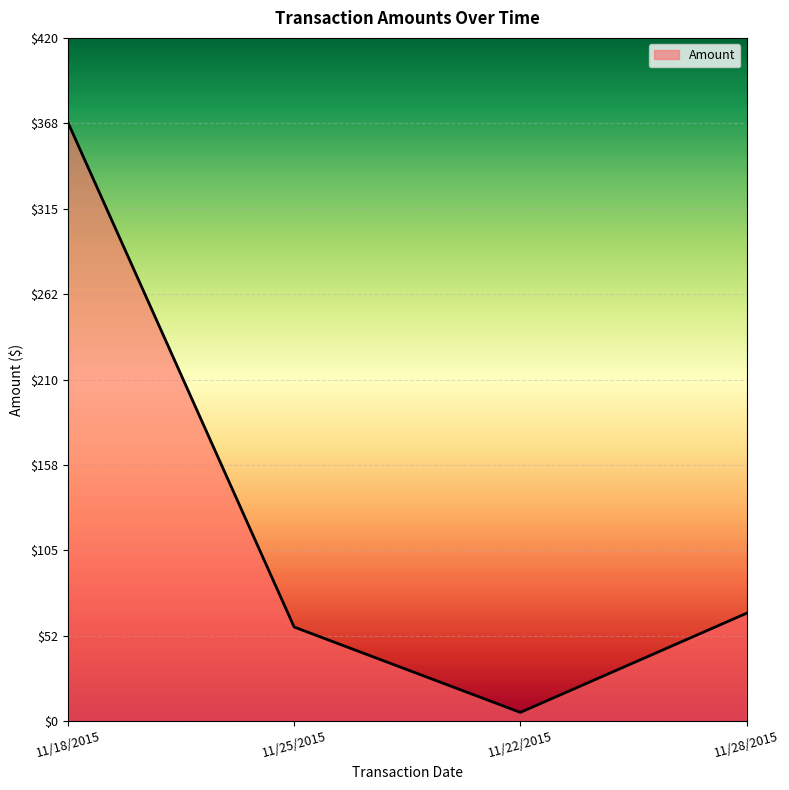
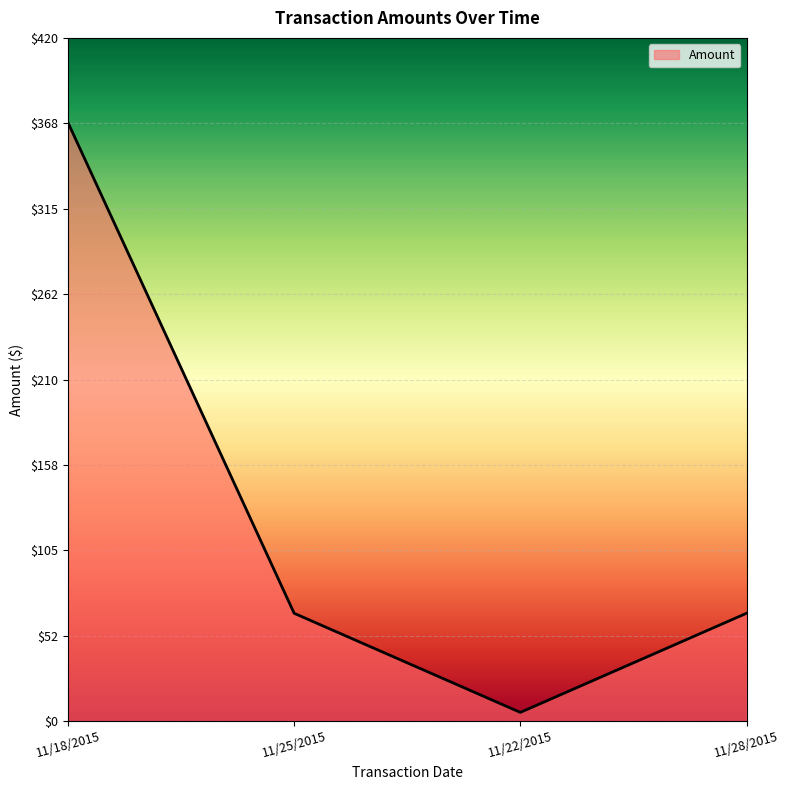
  {
    "11/18/2015": "$368",
-   "11/25/2015": "$58",
+   "11/25/2015": "$66",
    "11/22/2015": "$5",
    "11/28/2015": "$66"
  }
